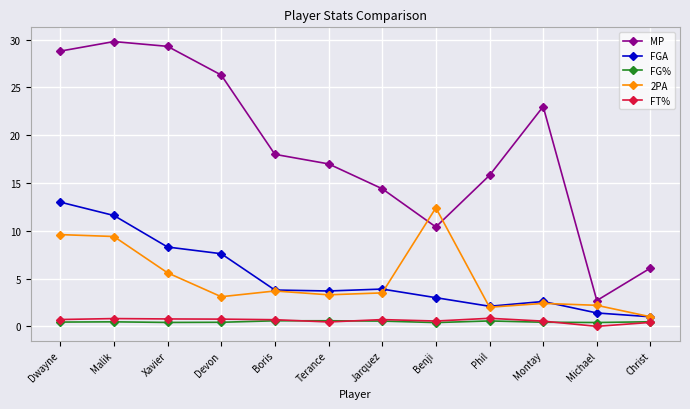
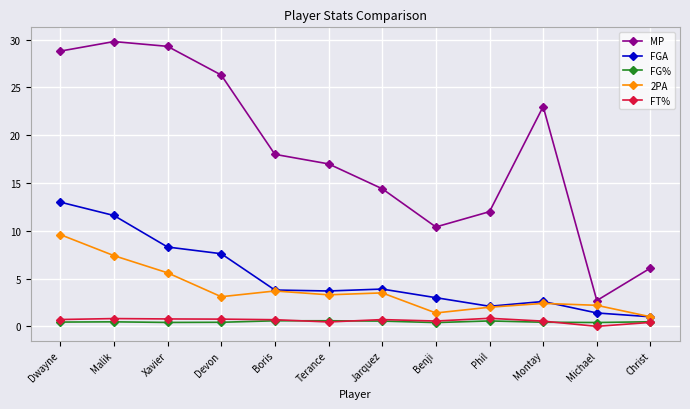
  {
    "MP": {
      "Dwayne": 29,
      "Malik": 30,
      "Xavier": 29,
      "Devon": 26,
      "Boris": 18,
      "Terance": 17,
      "Jarquez": 14,
      "Benji": 10,
-     "Phil": 16,
+     "Phil": 12,
      "Montay": 23,
      "Michael": 3,
      "Christ": 6
    },
    "FGA": {
      "Dwayne": 13,
      "Malik": 12,
      "Xavier": 8,
      "Devon": 8,
      "Terance": 4,
      "Jarquez": 4,
      "Benji": 3,
      "Michael": 1
    },
    "FG%": {
      "Dwayne": 0,
      "Malik": 0,
      "Xavier": 0,
      "Devon": 0,
      "Phil": 1,
      "Michael": 0
    },
    "2PA": {
      "Dwayne": 10,
-     "Malik": 9,
+     "Malik": 7,
      "Xavier": 6,
      "Devon": 3,
      "Terance": 3,
      "Jarquez": 4,
-     "Benji": 12,
+     "Benji": 1,
      "Michael": 2
    },
    "FT%": {
      "Dwayne": 1,
      "Malik": 1,
      "Xavier": 1,
      "Devon": 1,
      "Phil": 1,
      "Michael": 0
    }
  }
